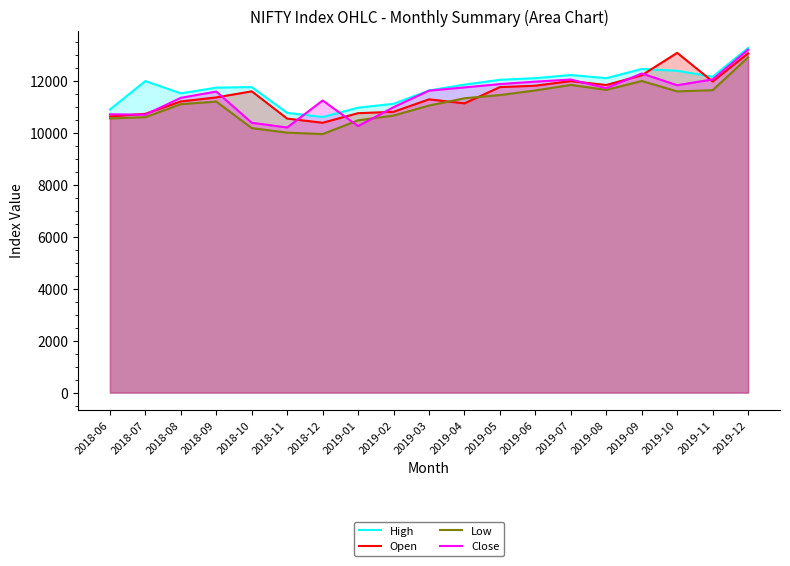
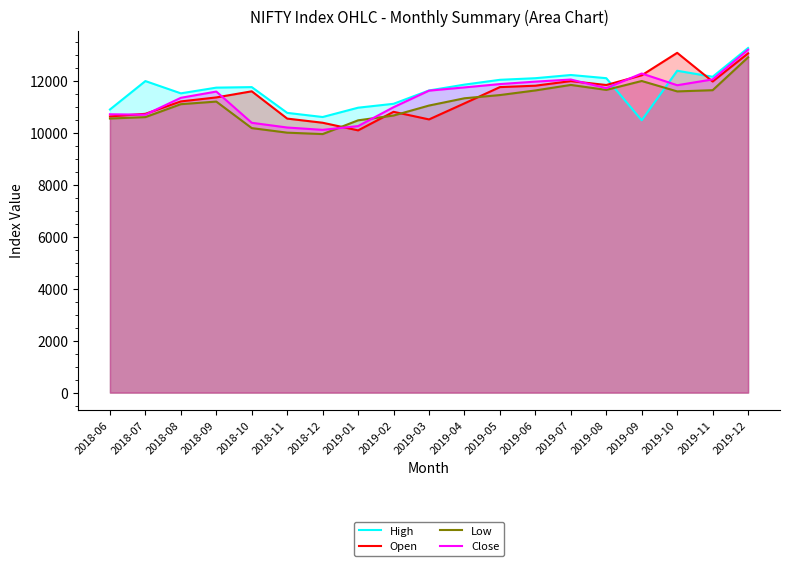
  {
    "High": {
      "2018-06": 10900,
      "2018-07": 12000,
      "2018-08": 11500,
      "2018-09": 11700,
      "2018-10": 11800,
      "2018-11": 10800,
      "2018-12": 10600,
      "2019-01": 11000,
      "2019-02": 11100,
      "2019-04": 11900,
      "2019-05": 12000,
      "2019-06": 12100,
      "2019-07": 12200,
      "2019-08": 12100,
-     "2019-09": 12500,
+     "2019-09": 10500,
      "2019-10": 12400,
      "2019-11": 12200
    },
    "Open": {
      "2018-08": 11200,
      "2018-09": 11400,
      "2018-10": 11600,
      "2018-11": 10500,
      "2018-12": 10400,
-     "2019-01": 10800,
+     "2019-01": 10100,
      "2019-02": 10800,
-     "2019-03": 11300,
+     "2019-03": 10500,
      "2019-04": 11100,
      "2019-05": 11800,
      "2019-06": 11800,
      "2019-08": 11800,
      "2019-10": 13100,
      "2019-12": 13100
    },
    "Low": {
      "2018-08": 11100,
      "2018-09": 11200,
      "2018-10": 10200,
      "2018-11": 10000,
      "2018-12": 10000,
      "2019-01": 10500,
      "2019-02": 10700,
      "2019-03": 11100,
      "2019-04": 11300,
      "2019-05": 11500,
      "2019-06": 11600,
      "2019-07": 11800,
      "2019-09": 12000,
      "2019-10": 11600,
      "2019-11": 11600,
      "2019-12": 12900
    },
    "Close": {
      "2018-08": 11300,
      "2018-09": 11600,
      "2018-10": 10400,
      "2018-11": 10200,
-     "2018-12": 11200,
+     "2018-12": 10100,
      "2019-01": 10300,
      "2019-02": 11000,
      "2019-04": 11700,
      "2019-05": 11900,
      "2019-06": 12000,
      "2019-10": 11800
    }
  }
